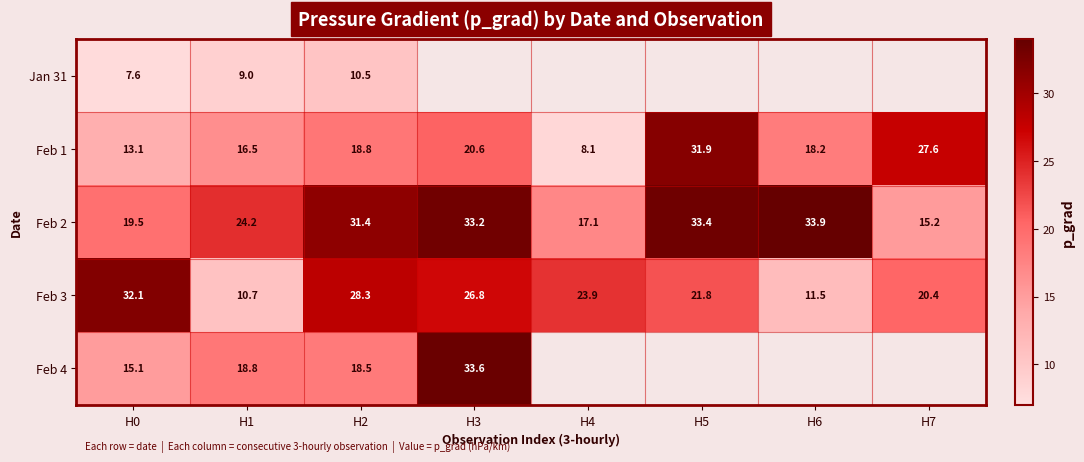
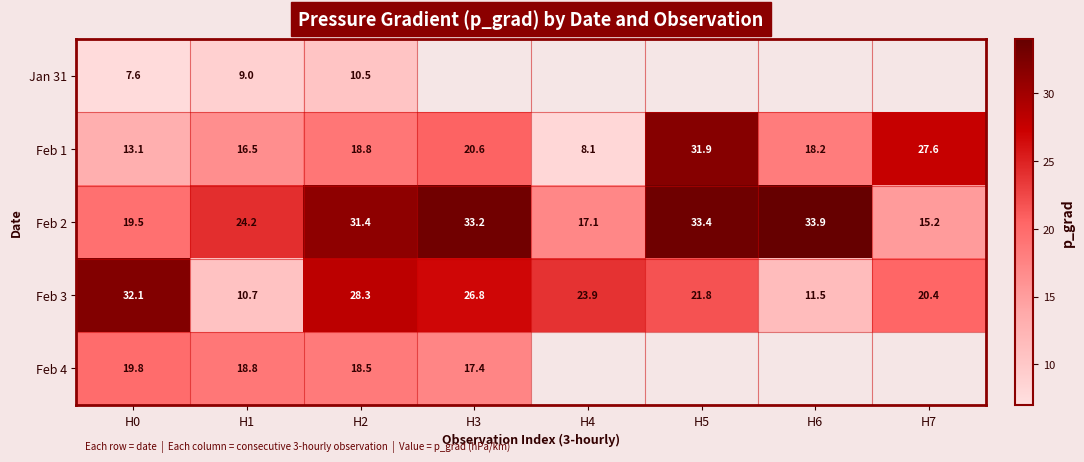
  {
    "Jan 31": {
      "H0": 7.6,
      "H1": 9.0,
      "H2": 10.5
    },
    "Feb 1": {
      "H0": 13.1,
      "H1": 16.5,
      "H2": 18.8,
      "H3": 20.6,
      "H4": 8.1,
      "H5": 31.9,
      "H6": 18.2,
      "H7": 27.6
    },
    "Feb 2": {
      "H0": 19.5,
      "H1": 24.2,
      "H2": 31.4,
      "H3": 33.2,
      "H4": 17.1,
      "H5": 33.4,
      "H6": 33.9,
      "H7": 15.2
    },
    "Feb 3": {
      "H0": 32.1,
      "H1": 10.7,
      "H2": 28.3,
      "H3": 26.8,
      "H4": 23.9,
      "H5": 21.8,
      "H6": 11.5,
      "H7": 20.4
    },
    "Feb 4": {
-     "H0": 15.1,
+     "H0": 19.8,
      "H1": 18.8,
      "H2": 18.5,
-     "H3": 33.6
+     "H3": 17.4
    }
  }
